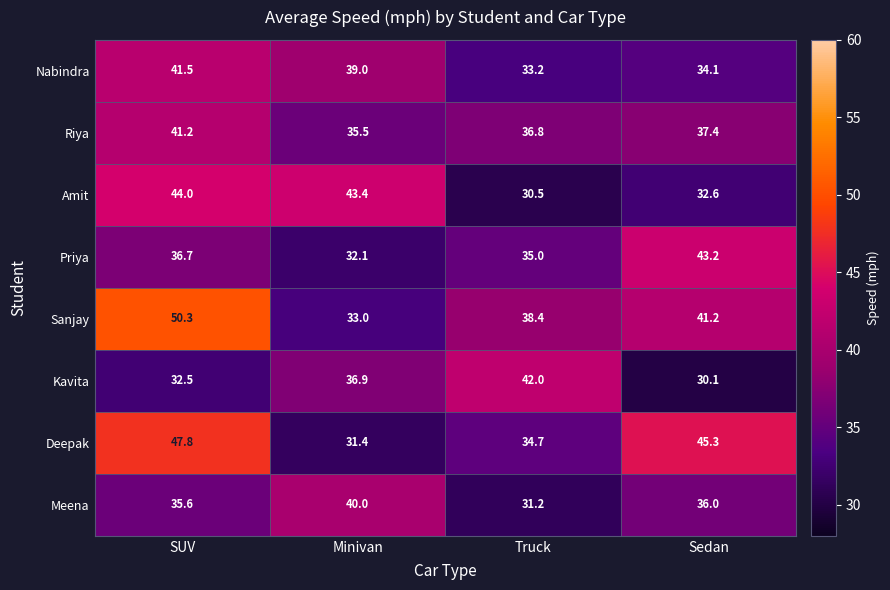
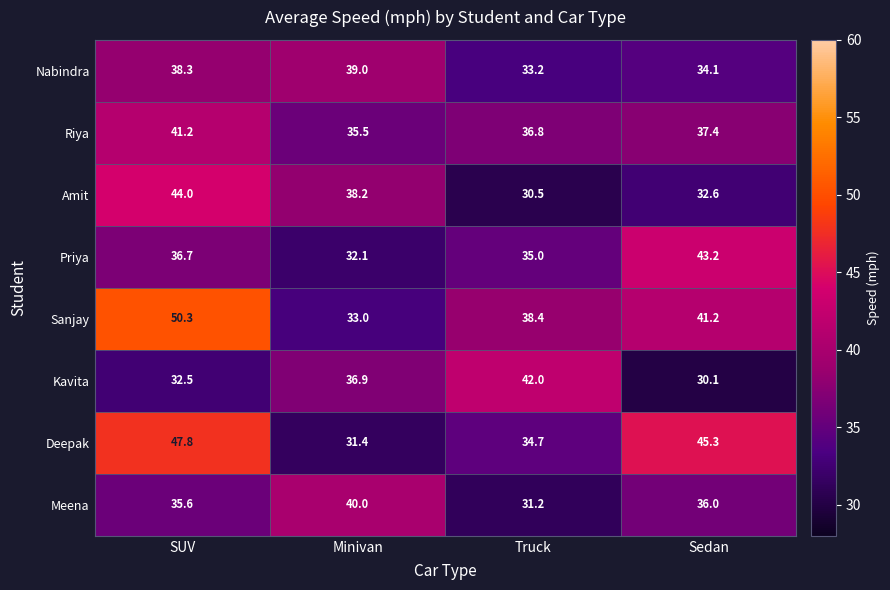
  {
    "Nabindra": {
-     "SUV": 41.5,
+     "SUV": 38.3,
      "Minivan": 39.0,
      "Truck": 33.2,
      "Sedan": 34.1
    },
    "Riya": {
      "SUV": 41.2,
      "Minivan": 35.5,
      "Truck": 36.8,
      "Sedan": 37.4
    },
    "Amit": {
      "SUV": 44.0,
-     "Minivan": 43.4,
+     "Minivan": 38.2,
      "Truck": 30.5,
      "Sedan": 32.6
    },
    "Priya": {
      "SUV": 36.7,
      "Minivan": 32.1,
      "Truck": 35.0,
      "Sedan": 43.2
    },
    "Sanjay": {
      "SUV": 50.3,
      "Minivan": 33.0,
      "Truck": 38.4,
      "Sedan": 41.2
    },
    "Kavita": {
      "SUV": 32.5,
      "Minivan": 36.9,
      "Truck": 42.0,
      "Sedan": 30.1
    },
    "Deepak": {
      "SUV": 47.8,
      "Minivan": 31.4,
      "Truck": 34.7,
      "Sedan": 45.3
    },
    "Meena": {
      "SUV": 35.6,
      "Minivan": 40.0,
      "Truck": 31.2,
      "Sedan": 36.0
    }
  }
